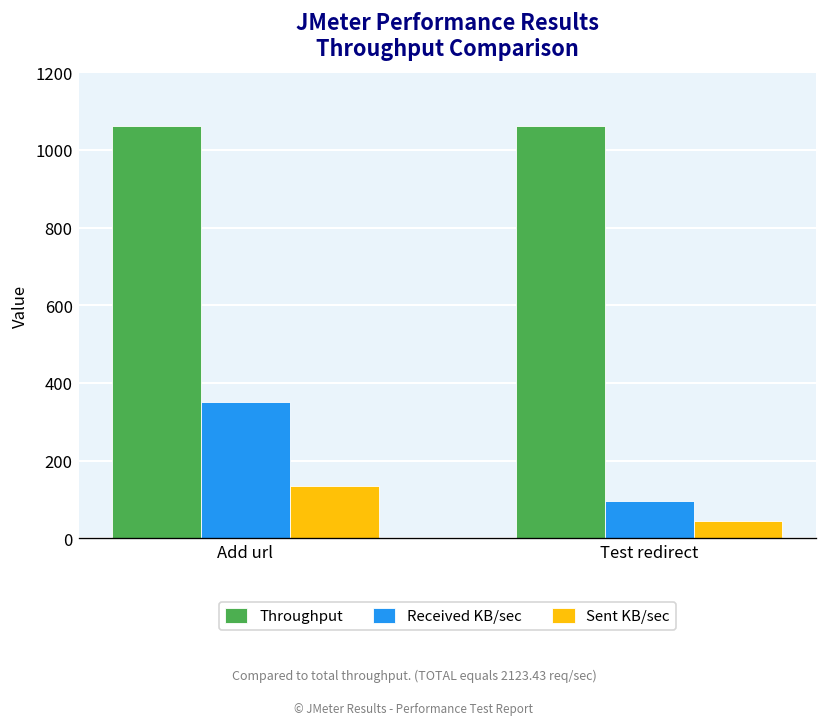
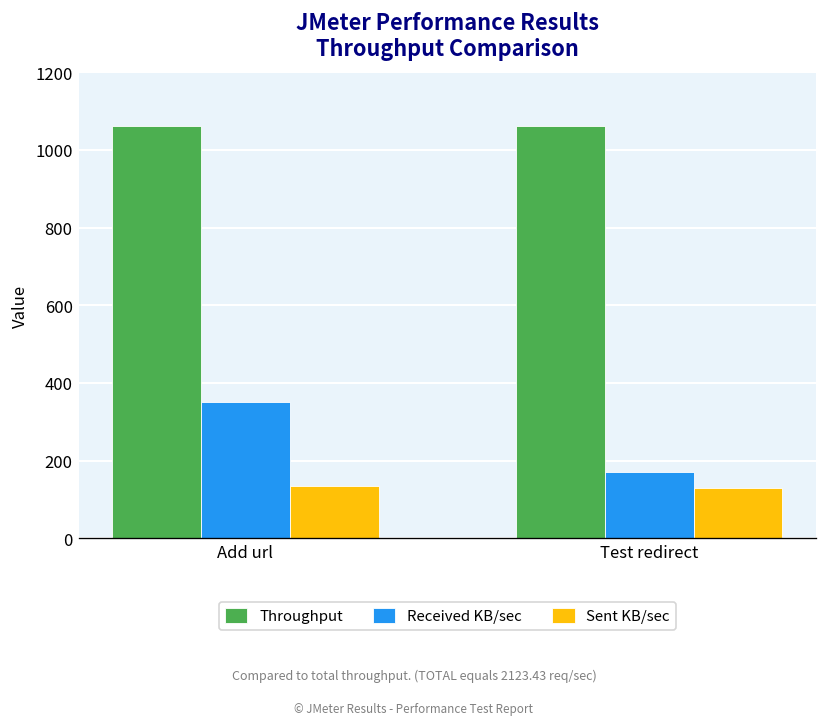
  {
    "Throughput": {
      "Add url": 1060,
      "Test redirect": 1060
    },
    "Received KB/sec": {
      "Add url": 350,
-     "Test redirect": 100
+     "Test redirect": 170
    },
    "Sent KB/sec": {
      "Add url": 130,
-     "Test redirect": 40
+     "Test redirect": 130
    }
  }
